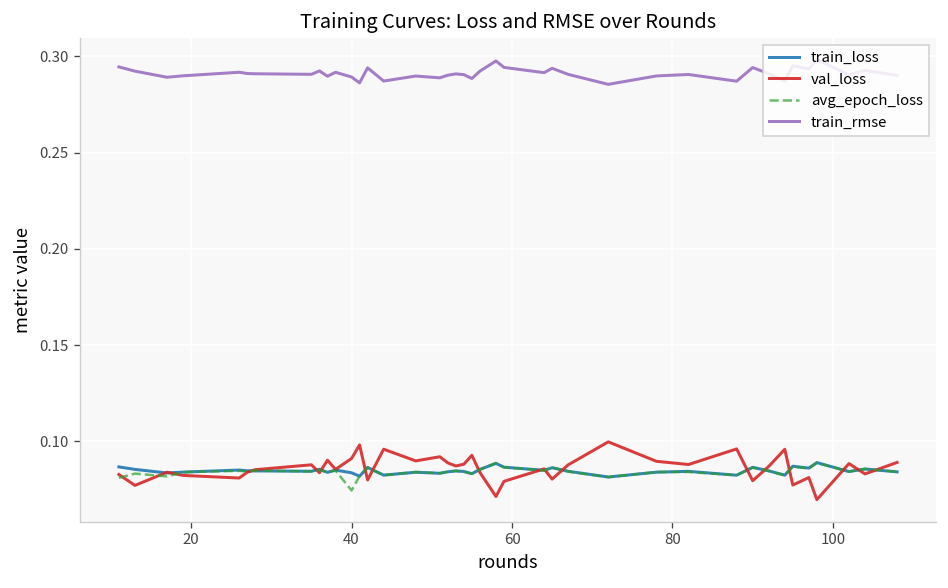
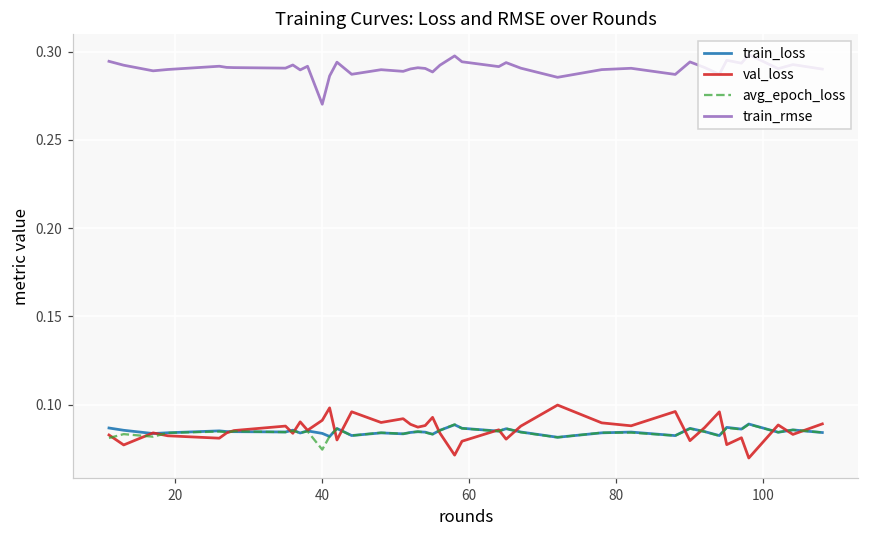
  {
    "train_loss": {
      "40": 0.084
    },
    "val_loss": {
      "40": 0.091
    },
    "avg_epoch_loss": {
      "40": 0.074
    },
    "train_rmse": {
-     "40": 0.289
+     "40": 0.270
    }
  }
